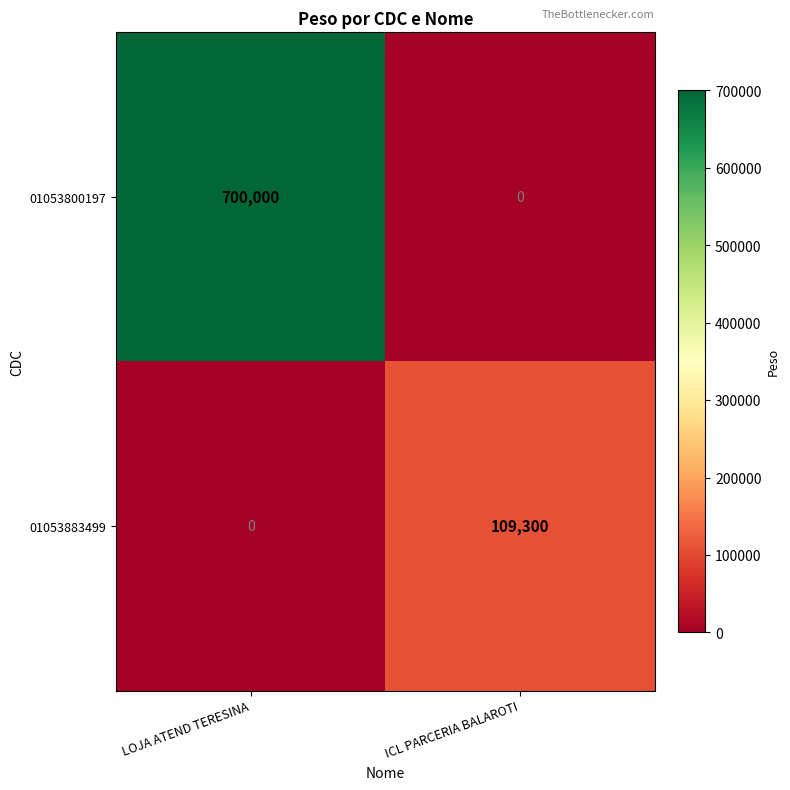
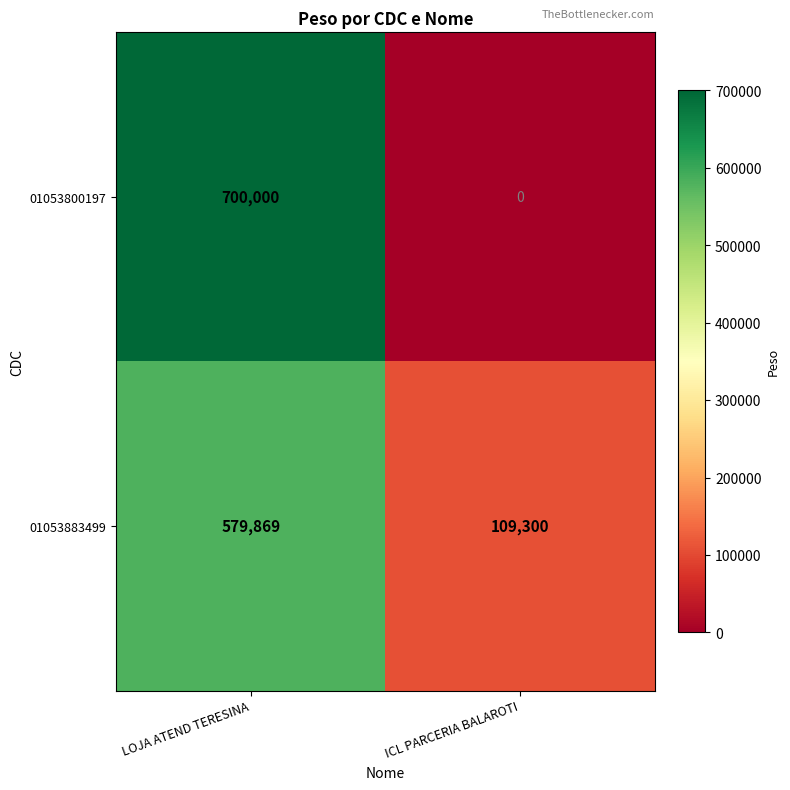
  {
    "01053800197": {
      "LOJA ATEND TERESINA": "700,000",
      "ICL PARCERIA BALAROTI": "0"
    },
    "01053883499": {
-     "LOJA ATEND TERESINA": "0",
+     "LOJA ATEND TERESINA": "579,869",
      "ICL PARCERIA BALAROTI": "109,300"
    }
  }
